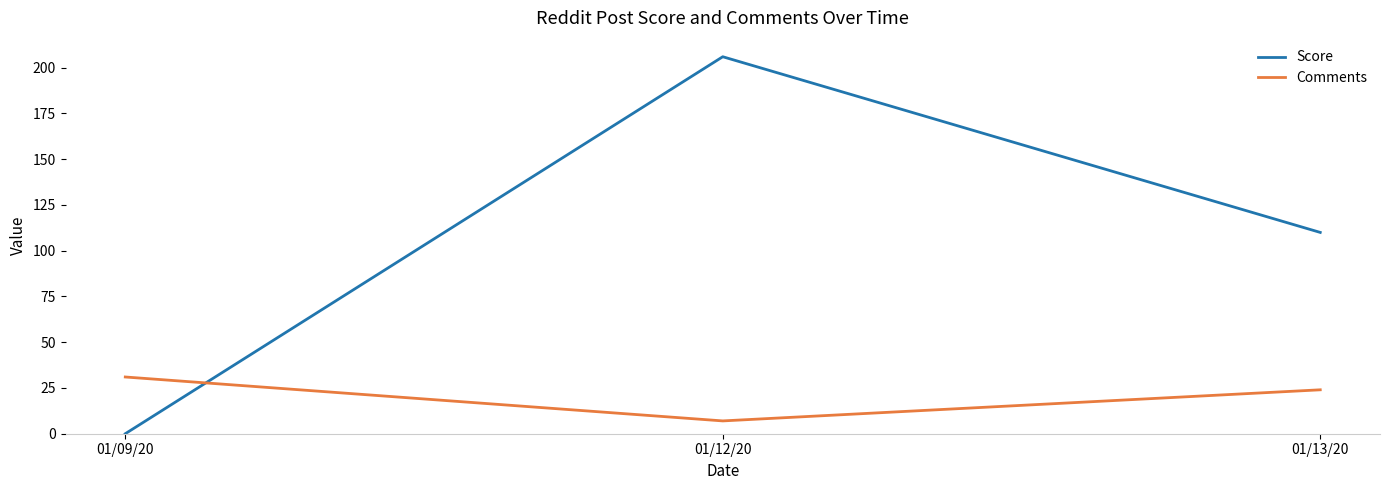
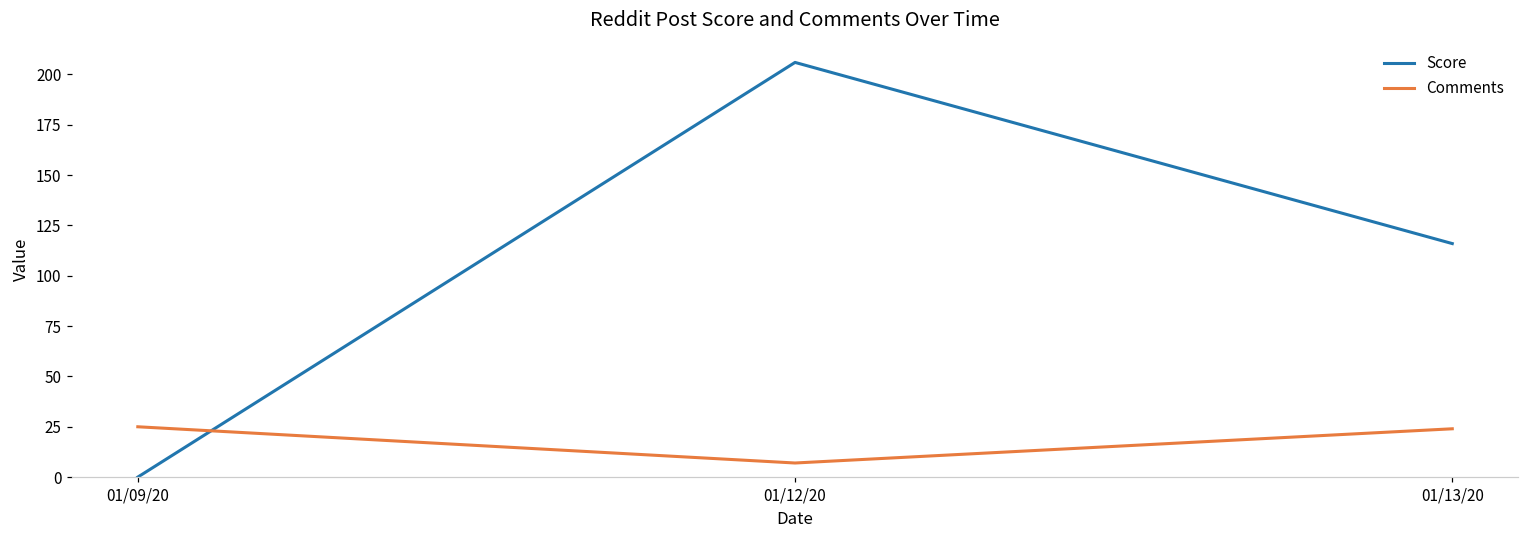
  {
    "Score": {
      "01/09/20": 0,
      "01/12/20": 206,
-     "01/13/20": 110
+     "01/13/20": 116
    },
    "Comments": {
-     "01/09/20": 31,
+     "01/09/20": 25,
      "01/12/20": 7,
      "01/13/20": 24
    }
  }
